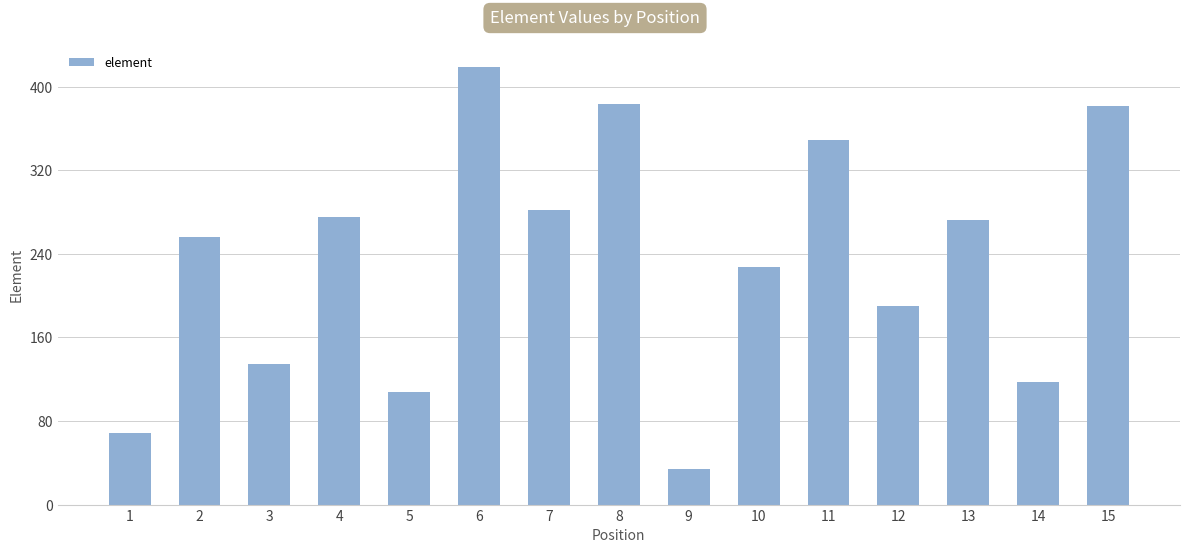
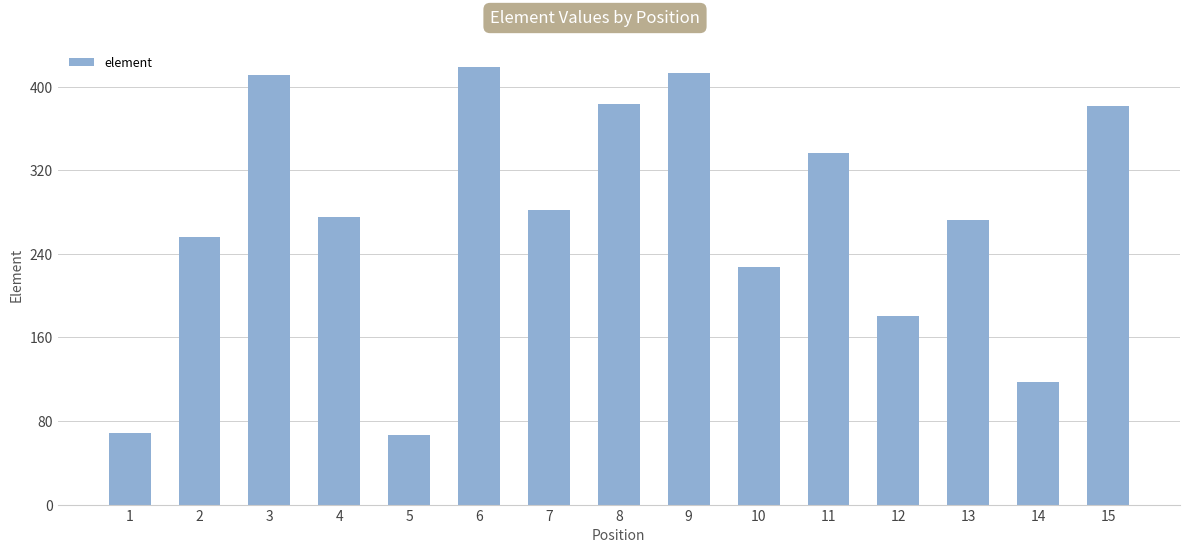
  {
    "1": 69,
    "2": 256,
-   "3": 135,
+   "3": 411,
    "4": 275,
-   "5": 108,
+   "5": 67,
    "6": 419,
    "7": 282,
    "8": 383,
-   "9": 34,
+   "9": 413,
    "10": 227,
-   "11": 349,
-   "12": 190,
+   "11": 337,
+   "12": 181,
    "13": 272,
    "14": 117,
    "15": 382
  }
